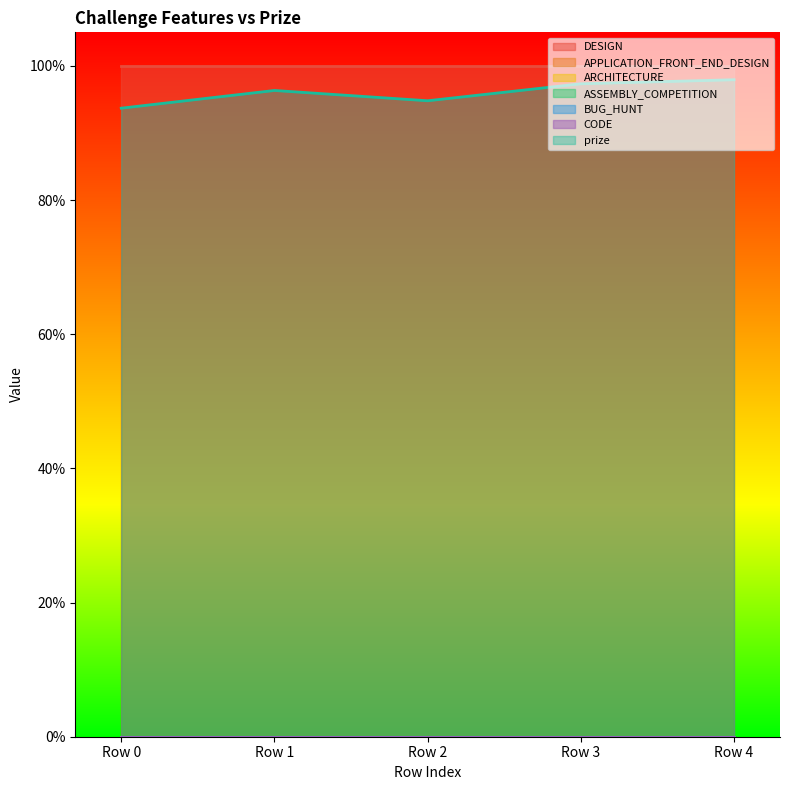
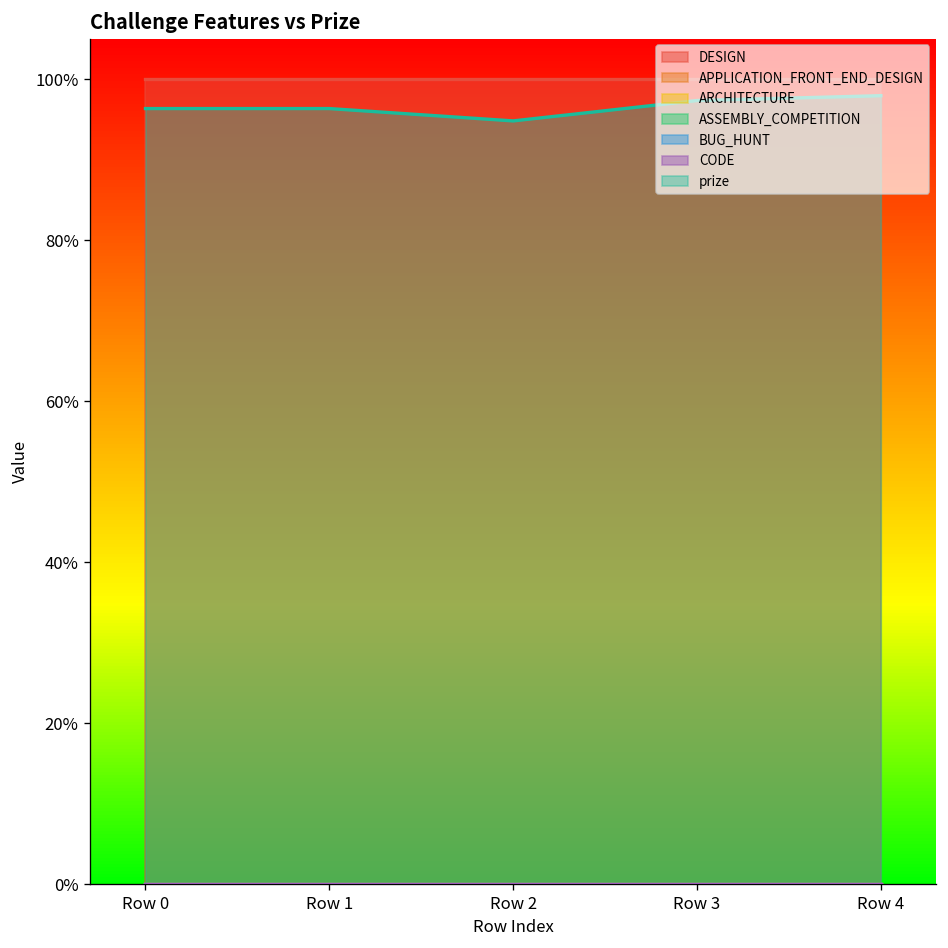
  {
    "DESIGN": {
      "Row 0": "100%",
      "Row 1": "100%",
      "Row 2": "100%"
    },
    "CODE": {
      "Row 0": "0%",
      "Row 1": "0%",
      "Row 2": "0%",
      "Row 3": "0%",
      "Row 4": "0%"
    },
    "prize": {
-     "Row 0": "94%",
+     "Row 0": "96%",
      "Row 1": "96%",
      "Row 2": "95%"
    }
  }
